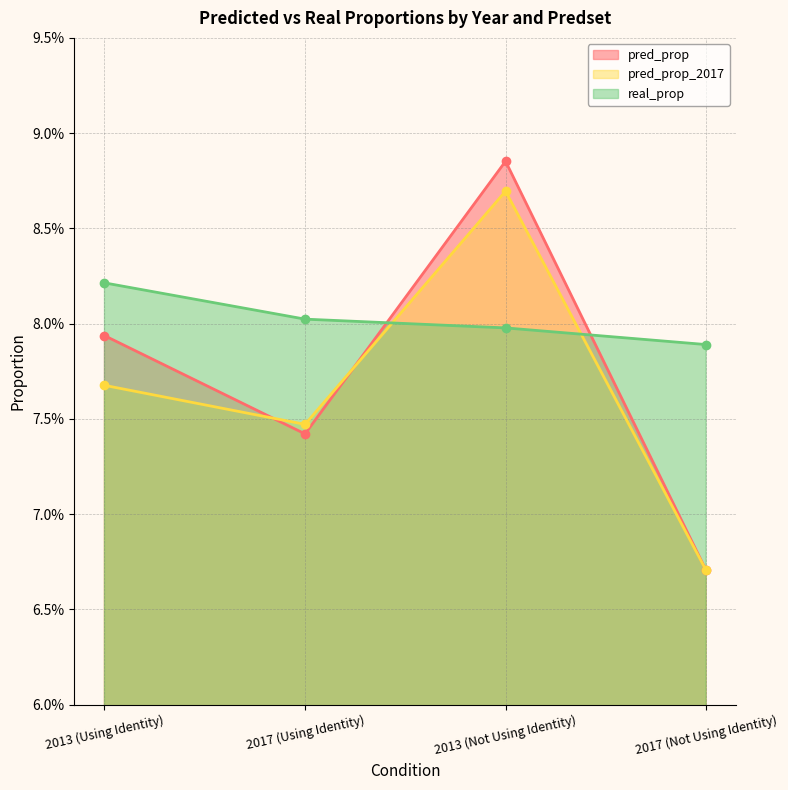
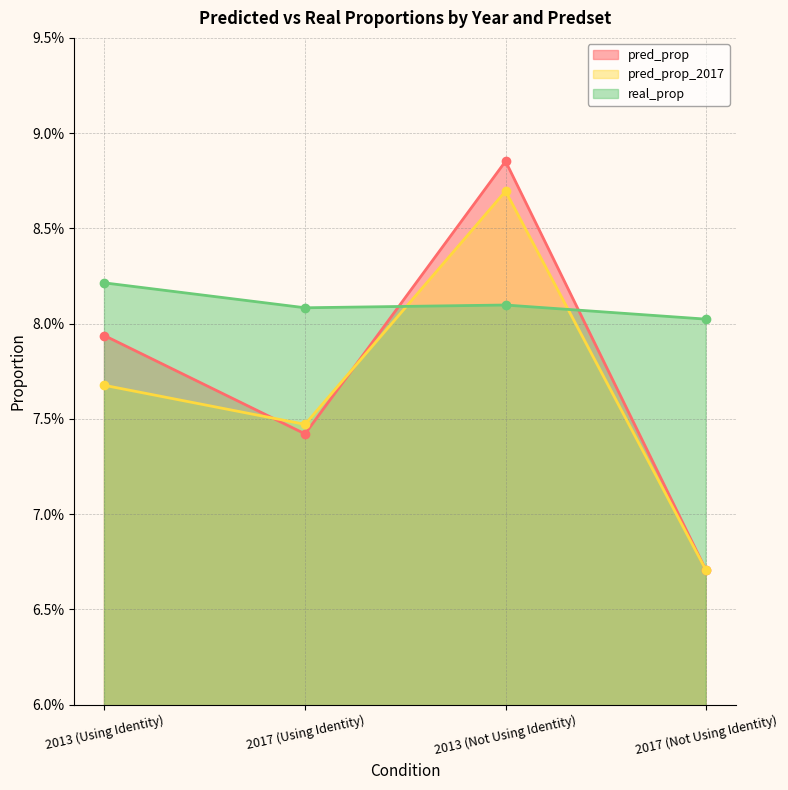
  {
    "pred_prop": {
      "2013 (Using Identity)": "7.94%",
      "2017 (Using Identity)": "7.42%",
      "2013 (Not Using Identity)": "8.85%"
    },
    "pred_prop_2017": {
      "2013 (Using Identity)": "7.68%",
      "2017 (Using Identity)": "7.47%",
      "2013 (Not Using Identity)": "8.70%"
    },
    "real_prop": {
      "2013 (Using Identity)": "8.21%",
-     "2017 (Using Identity)": "8.02%",
-     "2013 (Not Using Identity)": "7.98%",
-     "2017 (Not Using Identity)": "7.89%"
+     "2017 (Using Identity)": "8.08%",
+     "2013 (Not Using Identity)": "8.10%",
+     "2017 (Not Using Identity)": "8.02%"
    }
  }
